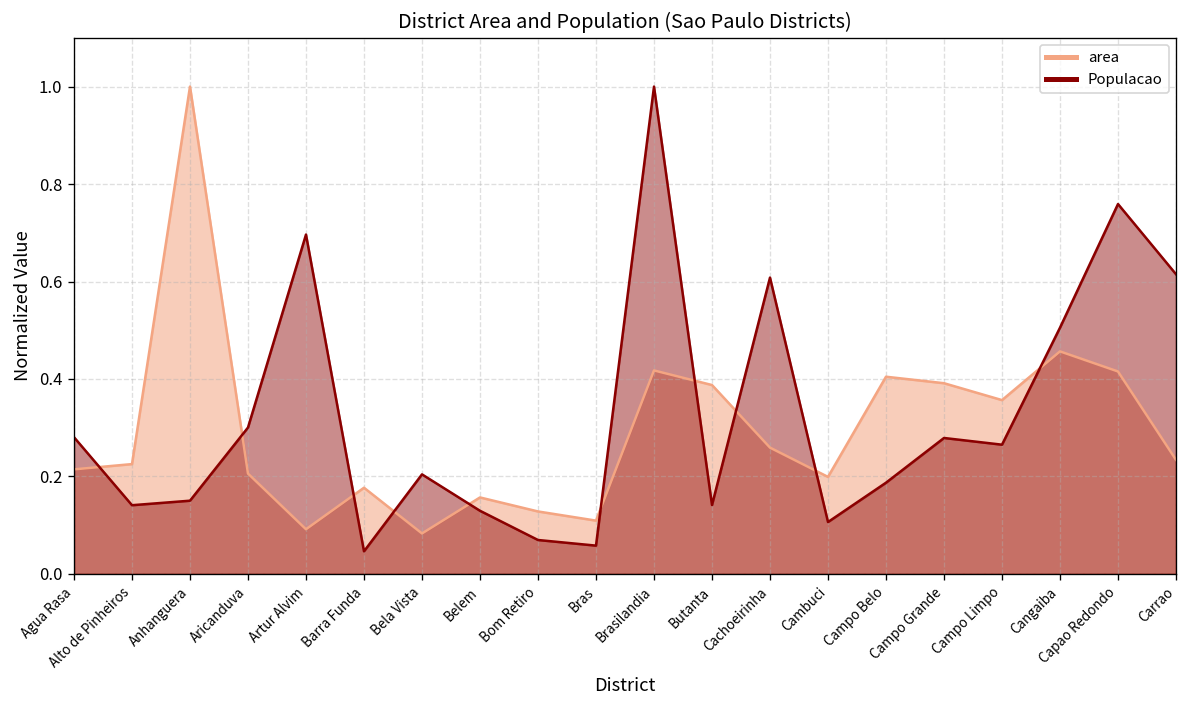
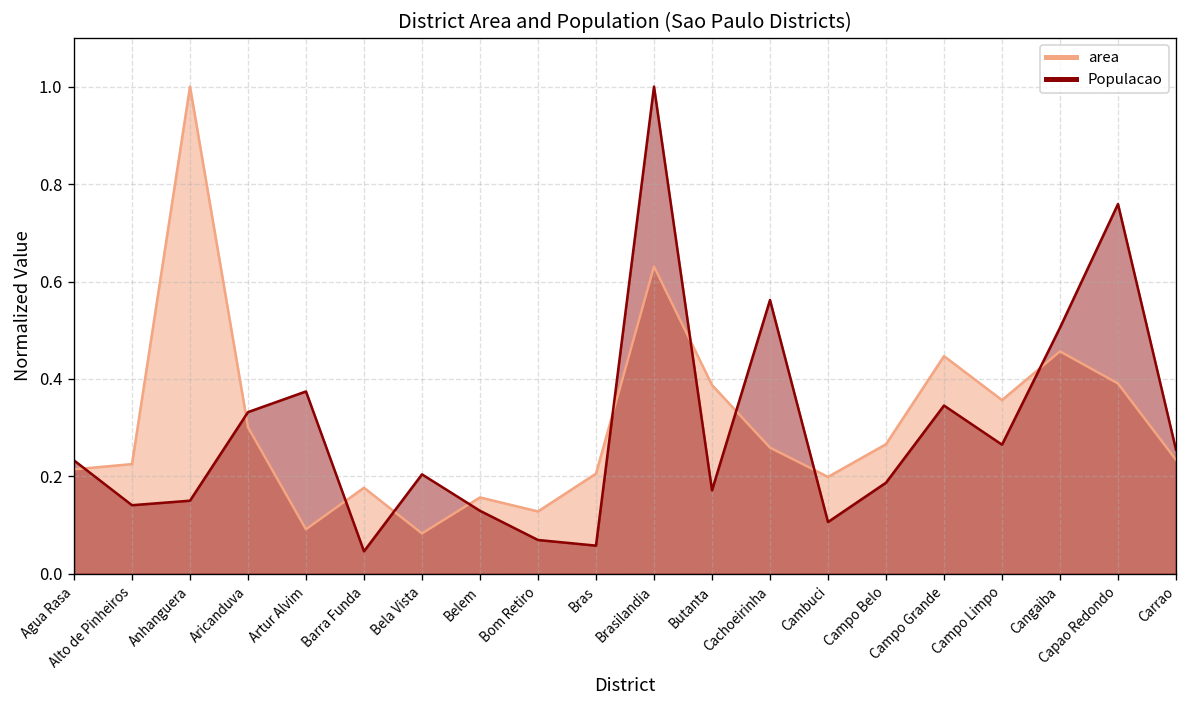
  {
    "area": {
      "Agua Rasa": 0.21,
      "Alto de Pinheiros": 0.23,
      "Anhanguera": 1.00,
-     "Aricanduva": 0.21,
+     "Aricanduva": 0.30,
      "Artur Alvim": 0.09,
      "Barra Funda": 0.18,
      "Bela Vista": 0.08,
      "Belem": 0.16,
      "Bom Retiro": 0.13,
-     "Bras": 0.11,
-     "Brasilandia": 0.42,
+     "Bras": 0.21,
+     "Brasilandia": 0.63,
      "Butanta": 0.39,
      "Cachoeirinha": 0.26,
      "Cambuci": 0.20,
-     "Campo Belo": 0.40,
-     "Campo Grande": 0.39,
+     "Campo Belo": 0.27,
+     "Campo Grande": 0.45,
      "Campo Limpo": 0.36,
      "Cangaiba": 0.46,
-     "Capao Redondo": 0.42,
+     "Capao Redondo": 0.39,
      "Carrao": 0.23
    },
    "Populacao": {
-     "Agua Rasa": 0.28,
+     "Agua Rasa": 0.23,
      "Alto de Pinheiros": 0.14,
      "Anhanguera": 0.15,
-     "Aricanduva": 0.30,
-     "Artur Alvim": 0.70,
+     "Aricanduva": 0.33,
+     "Artur Alvim": 0.37,
      "Barra Funda": 0.05,
      "Bela Vista": 0.20,
      "Belem": 0.13,
      "Bom Retiro": 0.07,
      "Bras": 0.06,
      "Brasilandia": 1.00,
-     "Butanta": 0.14,
-     "Cachoeirinha": 0.61,
+     "Butanta": 0.17,
+     "Cachoeirinha": 0.56,
      "Cambuci": 0.11,
      "Campo Belo": 0.19,
-     "Campo Grande": 0.28,
+     "Campo Grande": 0.35,
      "Campo Limpo": 0.27,
      "Cangaiba": 0.51,
      "Capao Redondo": 0.76,
-     "Carrao": 0.61
+     "Carrao": 0.25
    }
  }
